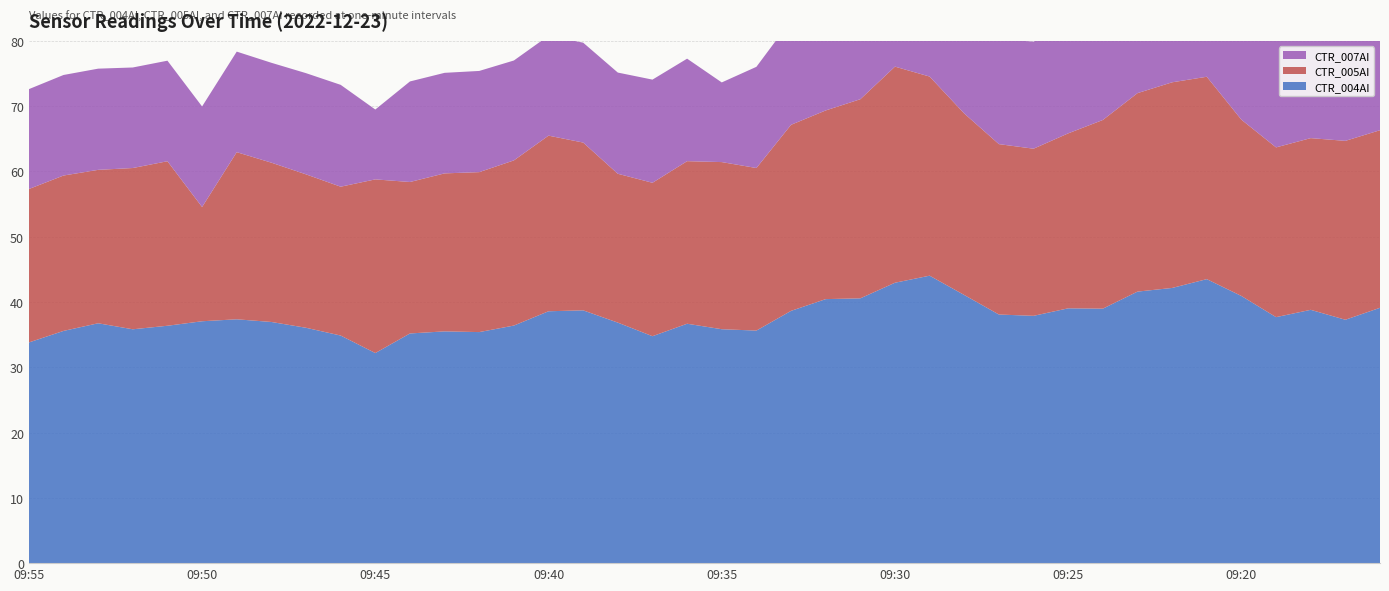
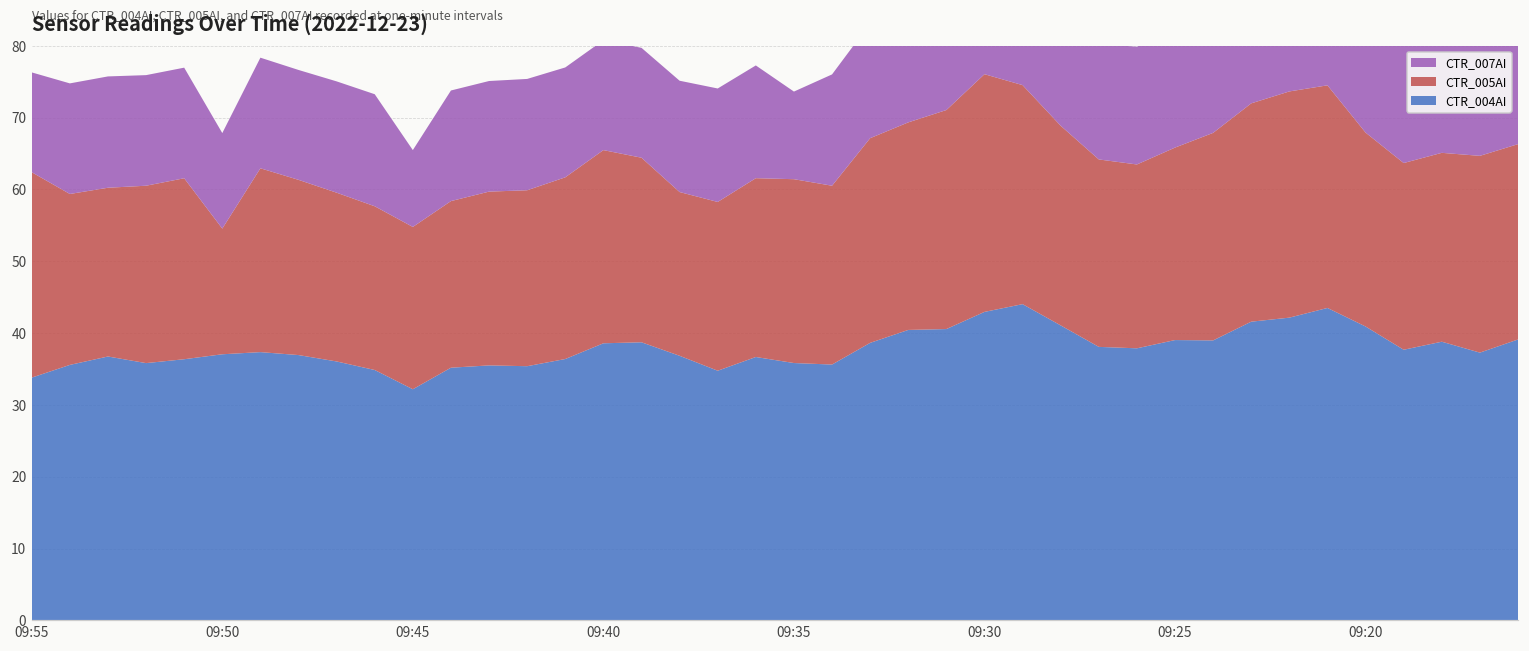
  {
    "CTR_004AI": {
      "09:55": 34,
      "09:50": 37,
      "09:45": 32,
      "09:40": 39,
      "09:35": 36,
      "09:30": 43,
      "09:25": 39,
      "09:20": 41
    },
    "CTR_005AI": {
-     "09:55": 24,
+     "09:55": 29,
      "09:50": 18,
-     "09:45": 27,
+     "09:45": 23,
      "09:40": 27,
      "09:35": 26,
      "09:30": 33,
      "09:25": 27,
      "09:20": 27
    },
    "CTR_007AI": {
-     "09:55": 15,
-     "09:50": 15,
+     "09:55": 14,
+     "09:50": 13,
      "09:45": 11,
      "09:35": 12
    }
  }
